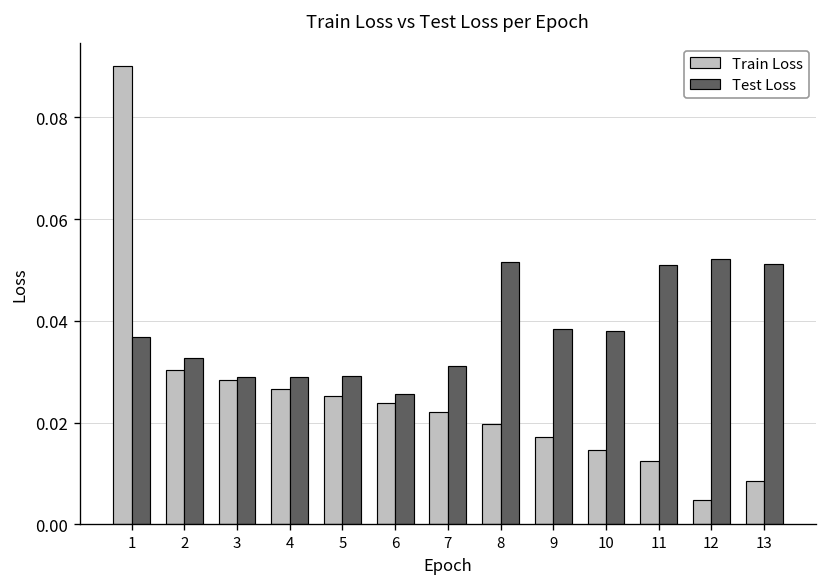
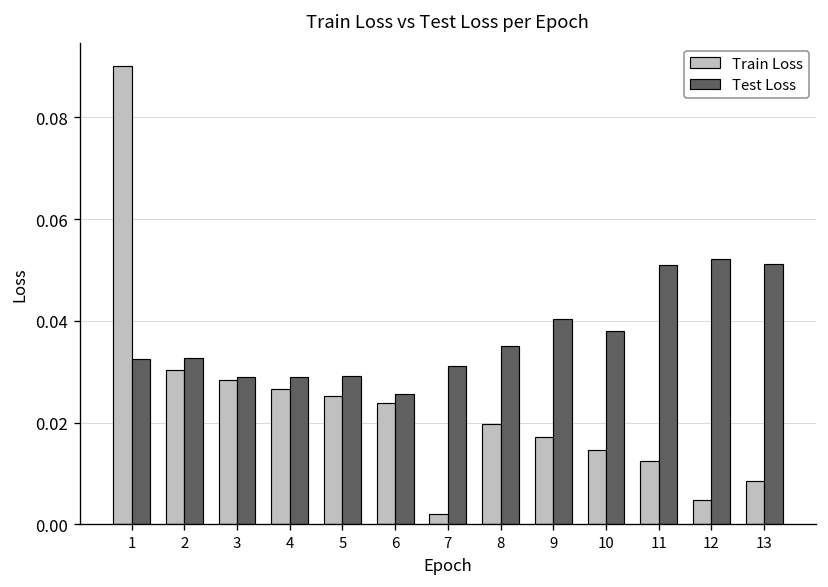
  {
    "Train Loss": {
      "1": 0.090,
      "2": 0.030,
      "3": 0.028,
      "4": 0.027,
      "5": 0.025,
      "6": 0.024,
-     "7": 0.022,
+     "7": 0.002,
      "8": 0.020,
      "9": 0.017,
      "10": 0.015,
      "11": 0.012,
      "12": 0.005,
      "13": 0.009
    },
    "Test Loss": {
-     "1": 0.037,
+     "1": 0.032,
      "2": 0.033,
      "3": 0.029,
      "4": 0.029,
      "5": 0.029,
      "6": 0.026,
      "7": 0.031,
-     "8": 0.052,
-     "9": 0.038,
+     "8": 0.035,
+     "9": 0.040,
      "10": 0.038,
      "11": 0.051,
      "12": 0.052,
      "13": 0.051
    }
  }
